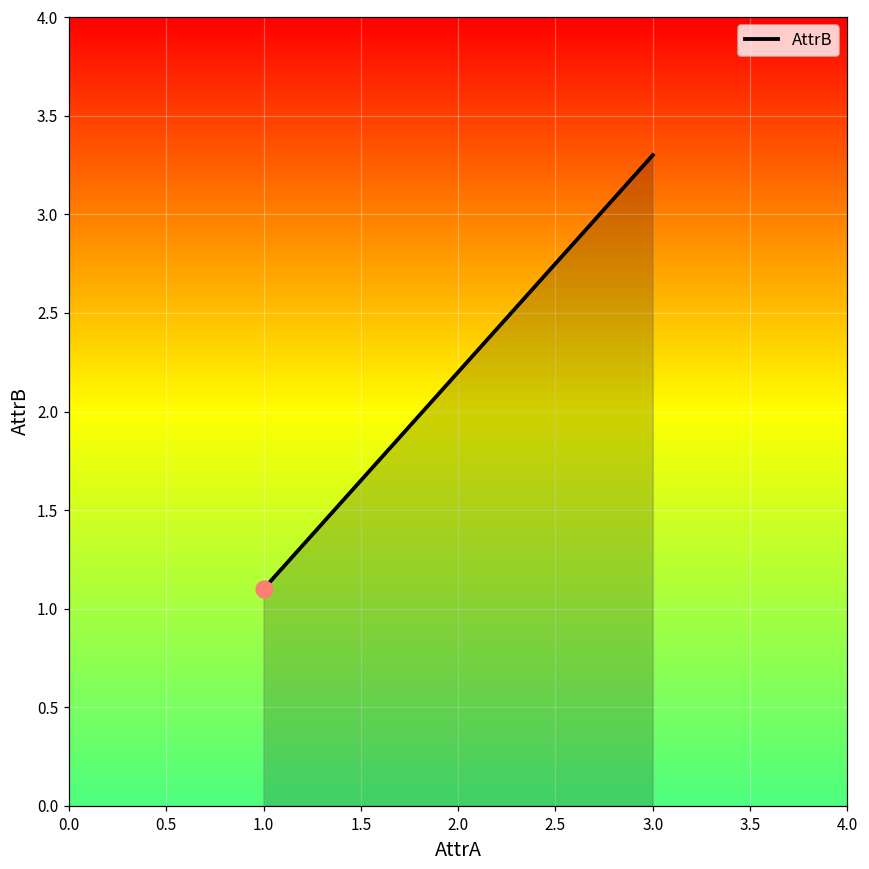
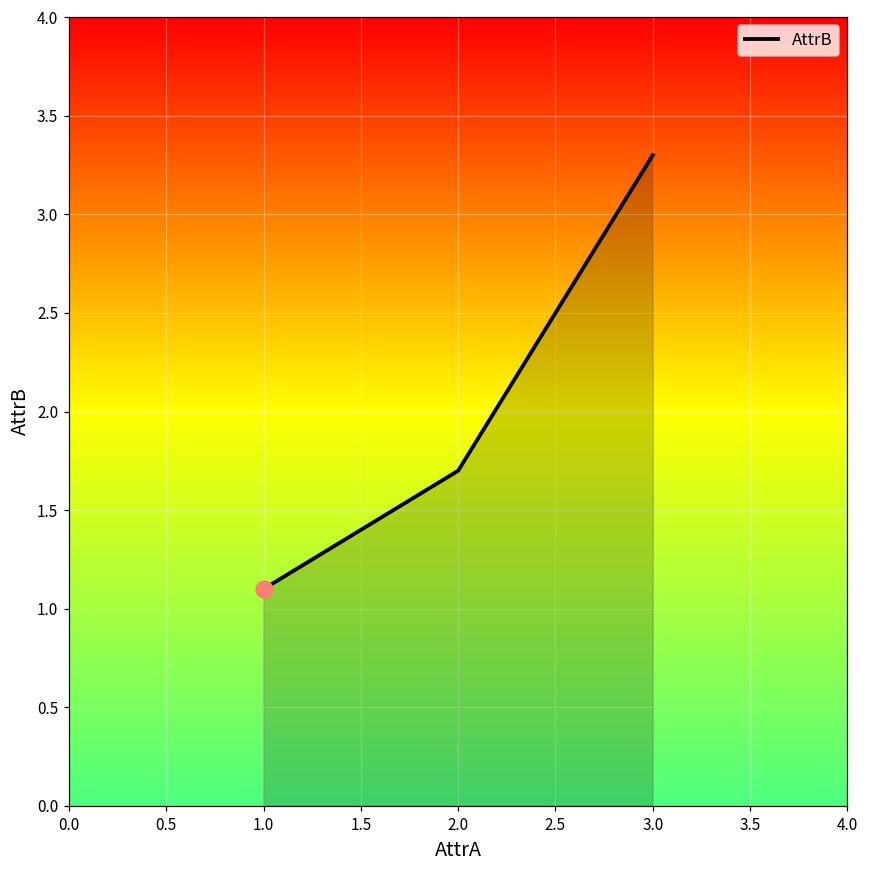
  {
    "AttrB": {
-     "2.0": 2.2,
+     "2.0": 1.7,
      "3.0": 3.3
    }
  }
